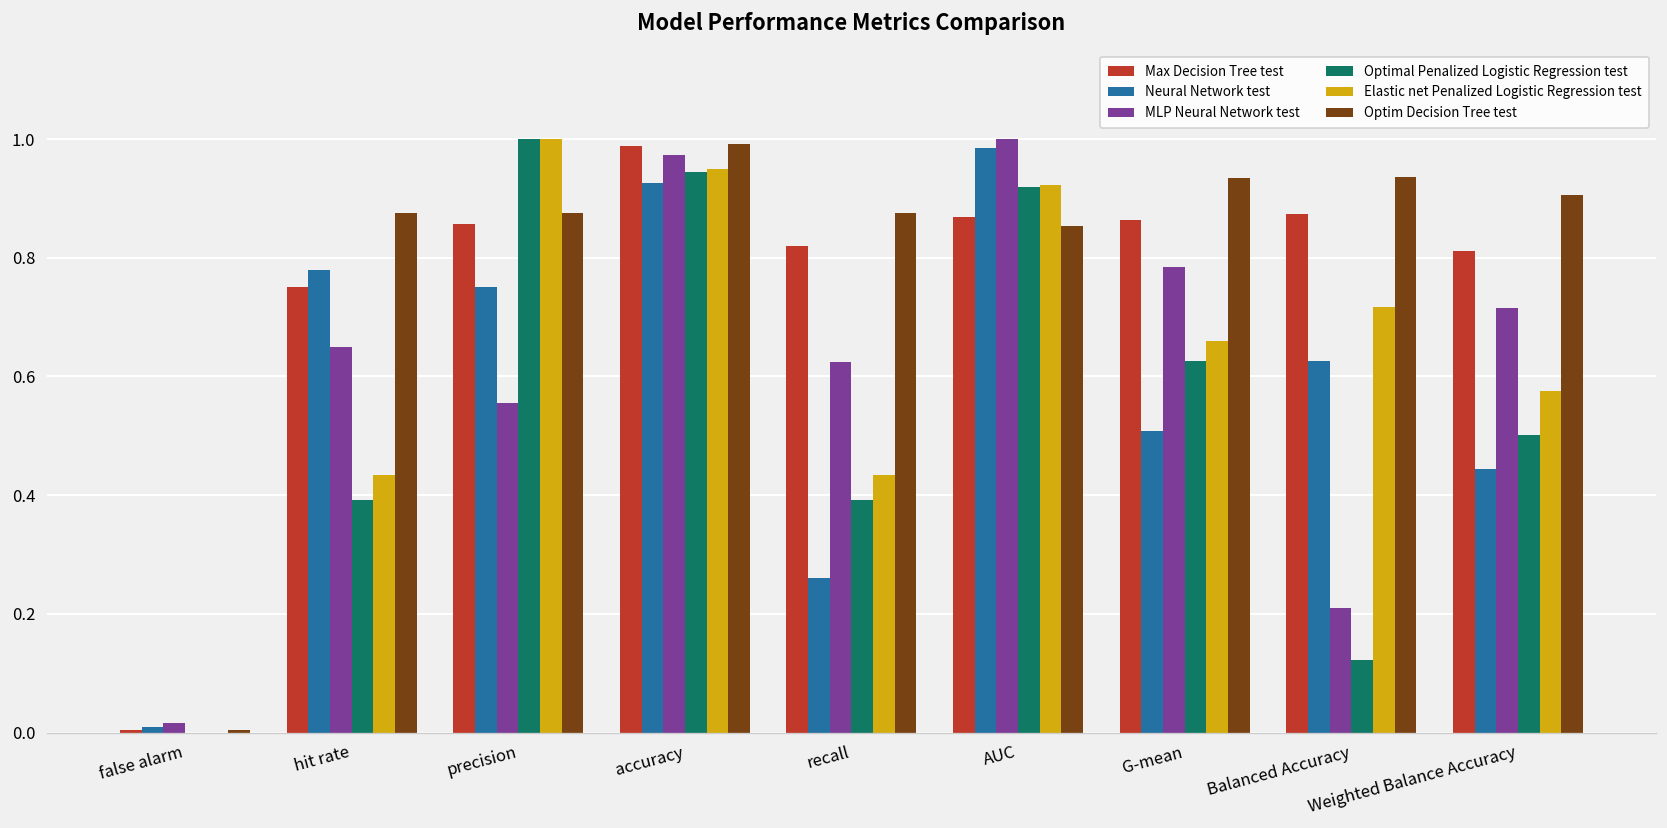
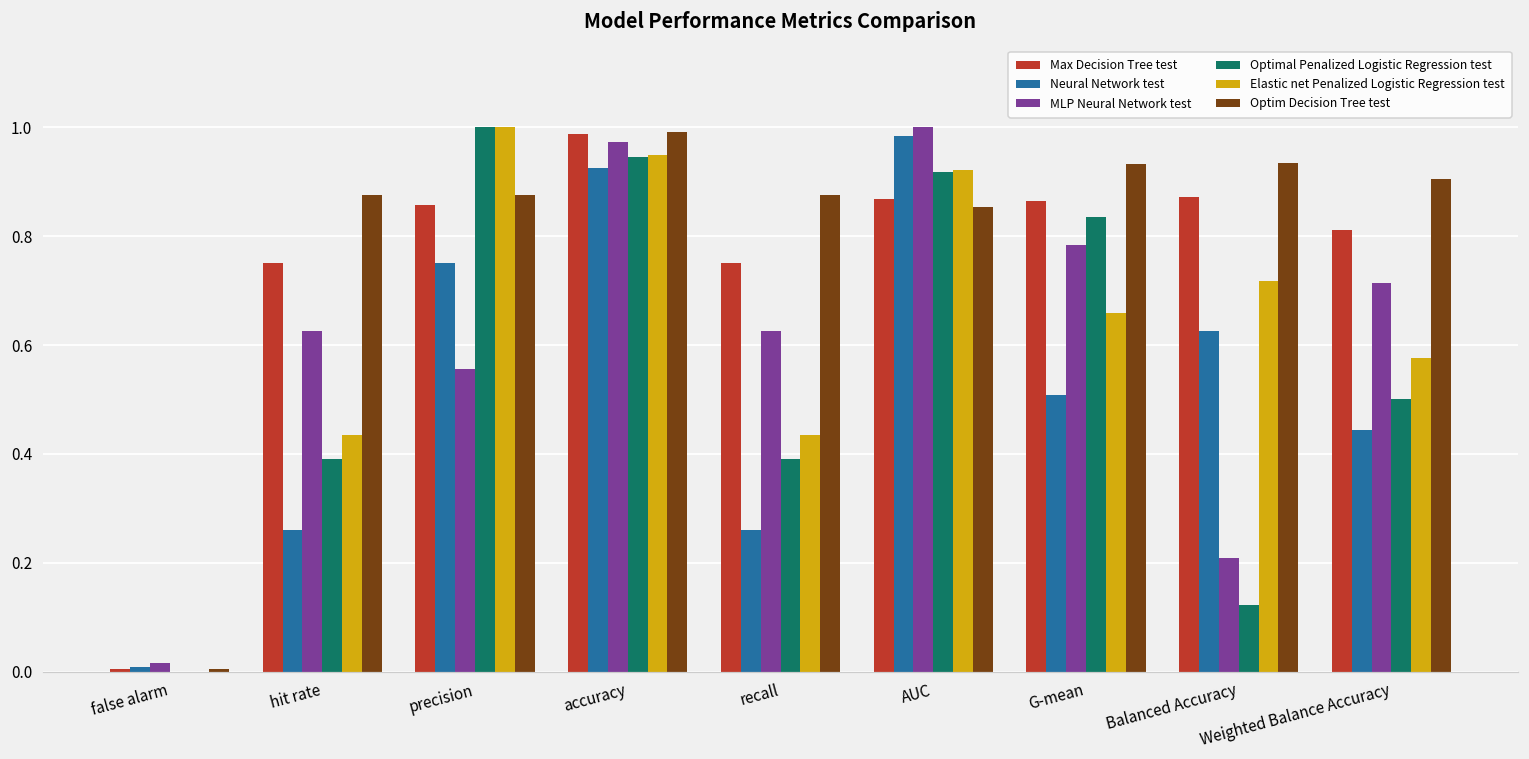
  {
    "Max Decision Tree test": {
      "hit rate": 0.75,
      "precision": 0.86,
      "accuracy": 0.99,
-     "recall": 0.82,
+     "recall": 0.75,
      "AUC": 0.87,
      "G-mean": 0.86,
      "Balanced Accuracy": 0.87,
      "Weighted Balance Accuracy": 0.81
    },
    "Neural Network test": {
      "false alarm": 0.01,
-     "hit rate": 0.78,
+     "hit rate": 0.26,
      "precision": 0.75,
      "accuracy": 0.93,
      "recall": 0.26,
      "AUC": 0.98,
      "G-mean": 0.51,
      "Balanced Accuracy": 0.63,
      "Weighted Balance Accuracy": 0.44
    },
    "MLP Neural Network test": {
      "false alarm": 0.02,
-     "hit rate": 0.65,
+     "hit rate": 0.63,
      "precision": 0.56,
      "accuracy": 0.97,
      "recall": 0.63,
      "AUC": 1.00,
      "G-mean": 0.78,
      "Balanced Accuracy": 0.21,
      "Weighted Balance Accuracy": 0.71
    },
    "Optimal Penalized Logistic Regression test": {
      "false alarm": 0.00,
      "hit rate": 0.39,
      "precision": 1.00,
      "accuracy": 0.95,
      "recall": 0.39,
      "AUC": 0.92,
-     "G-mean": 0.63,
+     "G-mean": 0.84,
      "Balanced Accuracy": 0.12,
      "Weighted Balance Accuracy": 0.50
    },
    "Elastic net Penalized Logistic Regression test": {
      "false alarm": 0.00,
      "hit rate": 0.43,
      "precision": 1.00,
      "accuracy": 0.95,
      "recall": 0.43,
      "AUC": 0.92,
      "G-mean": 0.66,
      "Balanced Accuracy": 0.72,
      "Weighted Balance Accuracy": 0.58
    },
    "Optim Decision Tree test": {
      "hit rate": 0.88,
      "precision": 0.88,
      "accuracy": 0.99,
      "recall": 0.88,
      "AUC": 0.85,
      "G-mean": 0.93,
      "Balanced Accuracy": 0.94,
      "Weighted Balance Accuracy": 0.91
    }
  }
